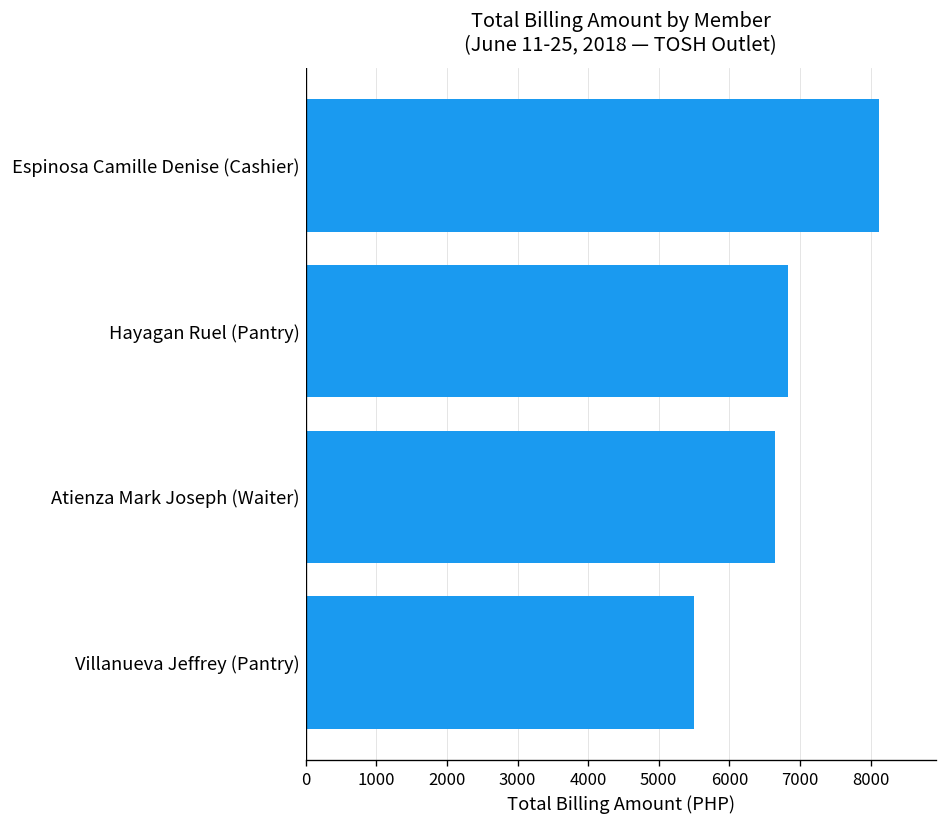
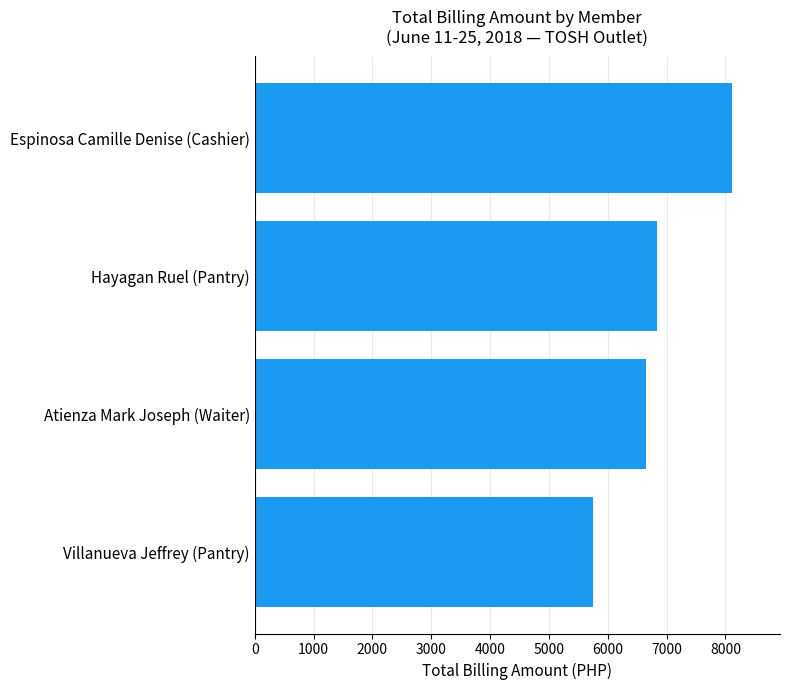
  {
    "Espinosa Camille Denise (Cashier)": 8100,
    "Hayagan Ruel (Pantry)": 6800,
    "Atienza Mark Joseph (Waiter)": 6600,
-   "Villanueva Jeffrey (Pantry)": 5500
+   "Villanueva Jeffrey (Pantry)": 5800
  }
